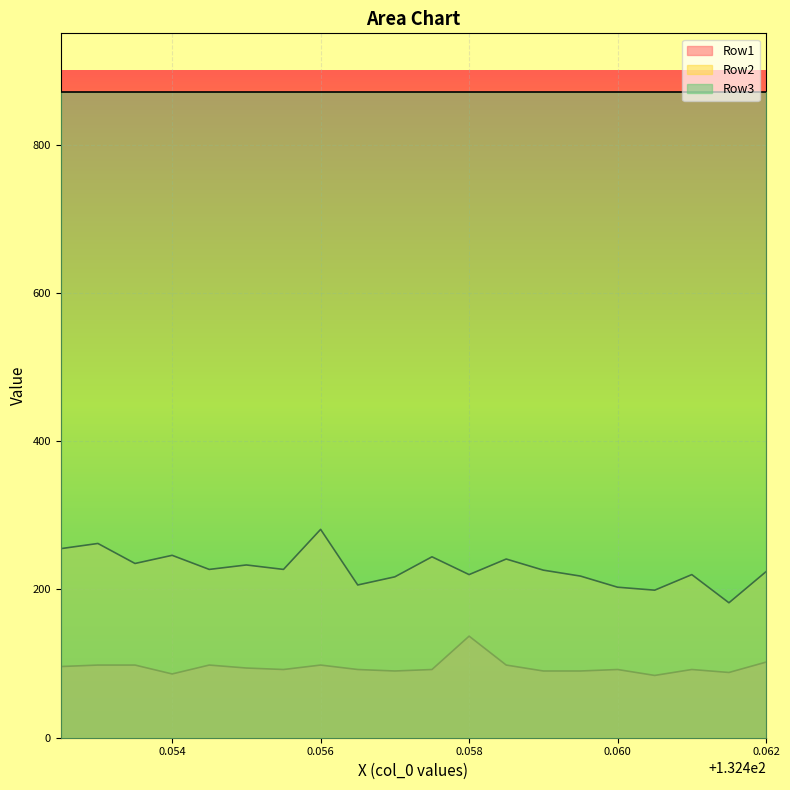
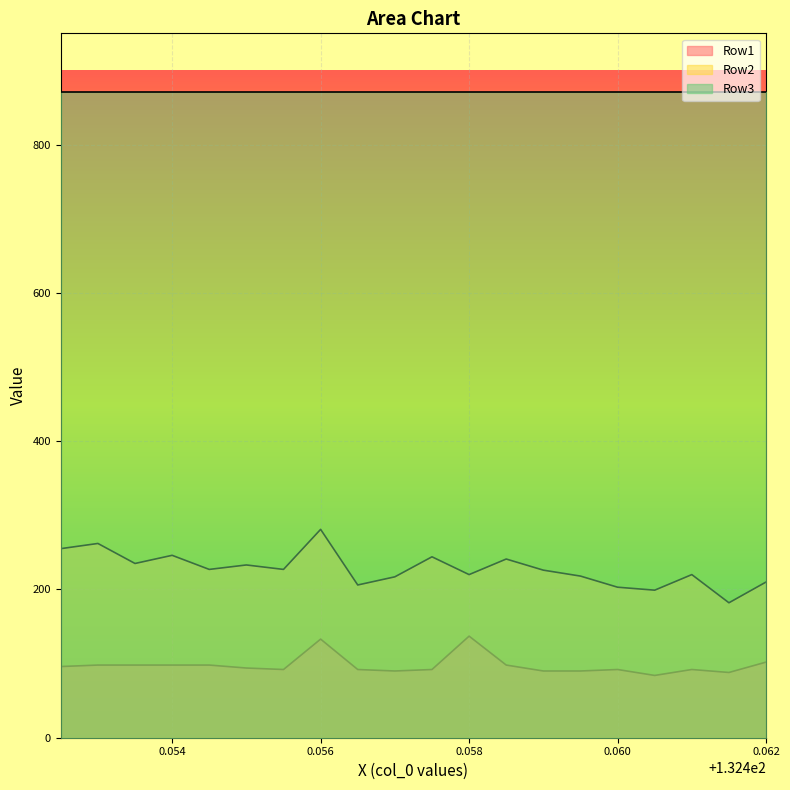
  {
    "Row1": {
-     "0.054": 90,
-     "0.056": 100,
+     "0.054": 100,
+     "0.056": 130,
      "0.058": 140,
      "0.060": 90,
      "0.062": 100
    },
    "Row2": {
      "0.054": 250,
      "0.056": 280,
      "0.058": 220,
      "0.060": 200,
-     "0.062": 220
+     "0.062": 210
    },
    "Row3": {
      "0.054": 870,
      "0.056": 870,
      "0.058": 870,
      "0.060": 870,
      "0.062": 870
    }
  }
